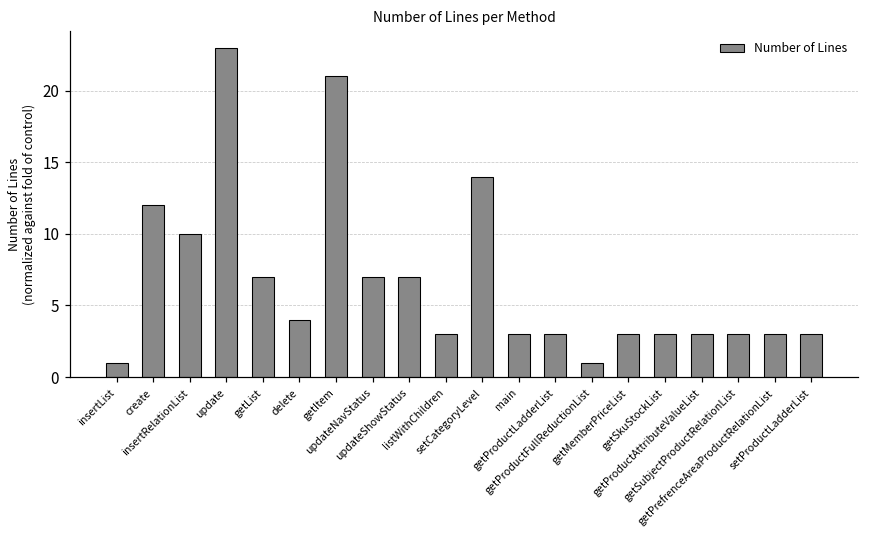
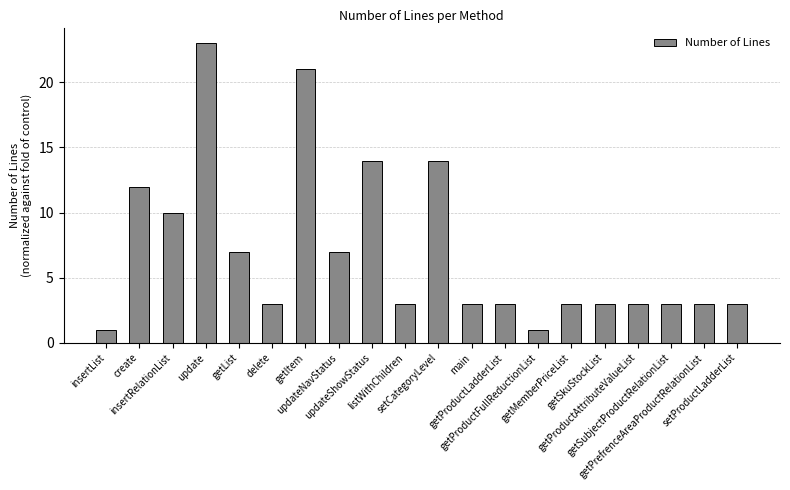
  {
    "insertList": 1,
    "create": 12,
    "insertRelationList": 10,
    "update": 23,
    "getList": 7,
-   "delete": 4,
+   "delete": 3,
    "getItem": 21,
    "updateNavStatus": 7,
-   "updateShowStatus": 7,
+   "updateShowStatus": 14,
    "listWithChildren": 3,
    "setCategoryLevel": 14,
    "main": 3,
    "getProductLadderList": 3,
    "getProductFullReductionList": 1,
    "getMemberPriceList": 3,
    "getSkuStockList": 3,
    "getProductAttributeValueList": 3,
    "getSubjectProductRelationList": 3,
    "getPrefrenceAreaProductRelationList": 3,
    "setProductLadderList": 3
  }
